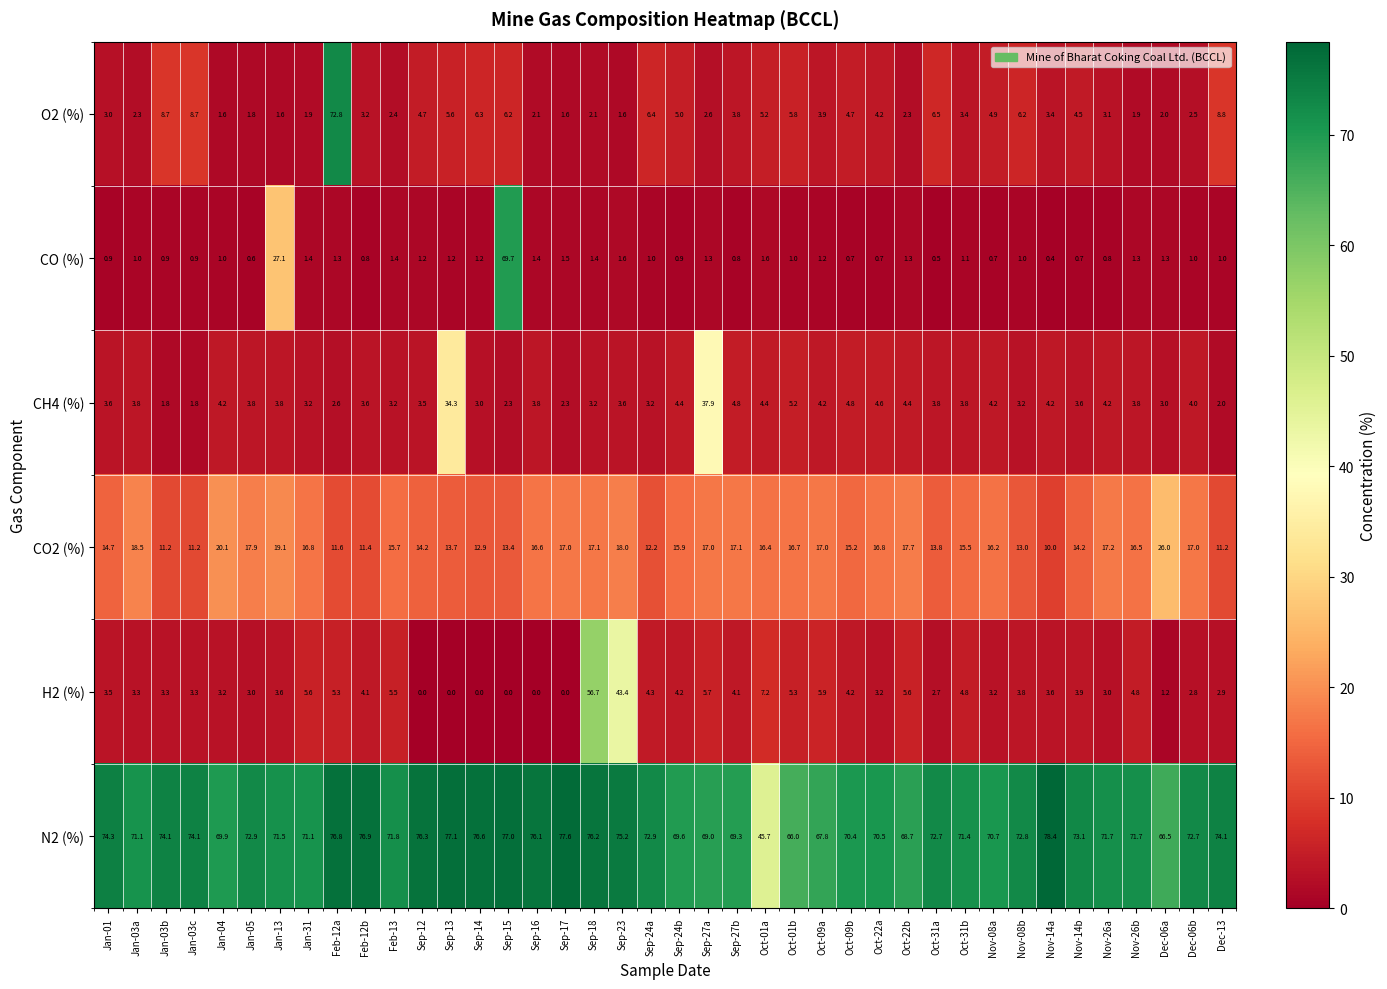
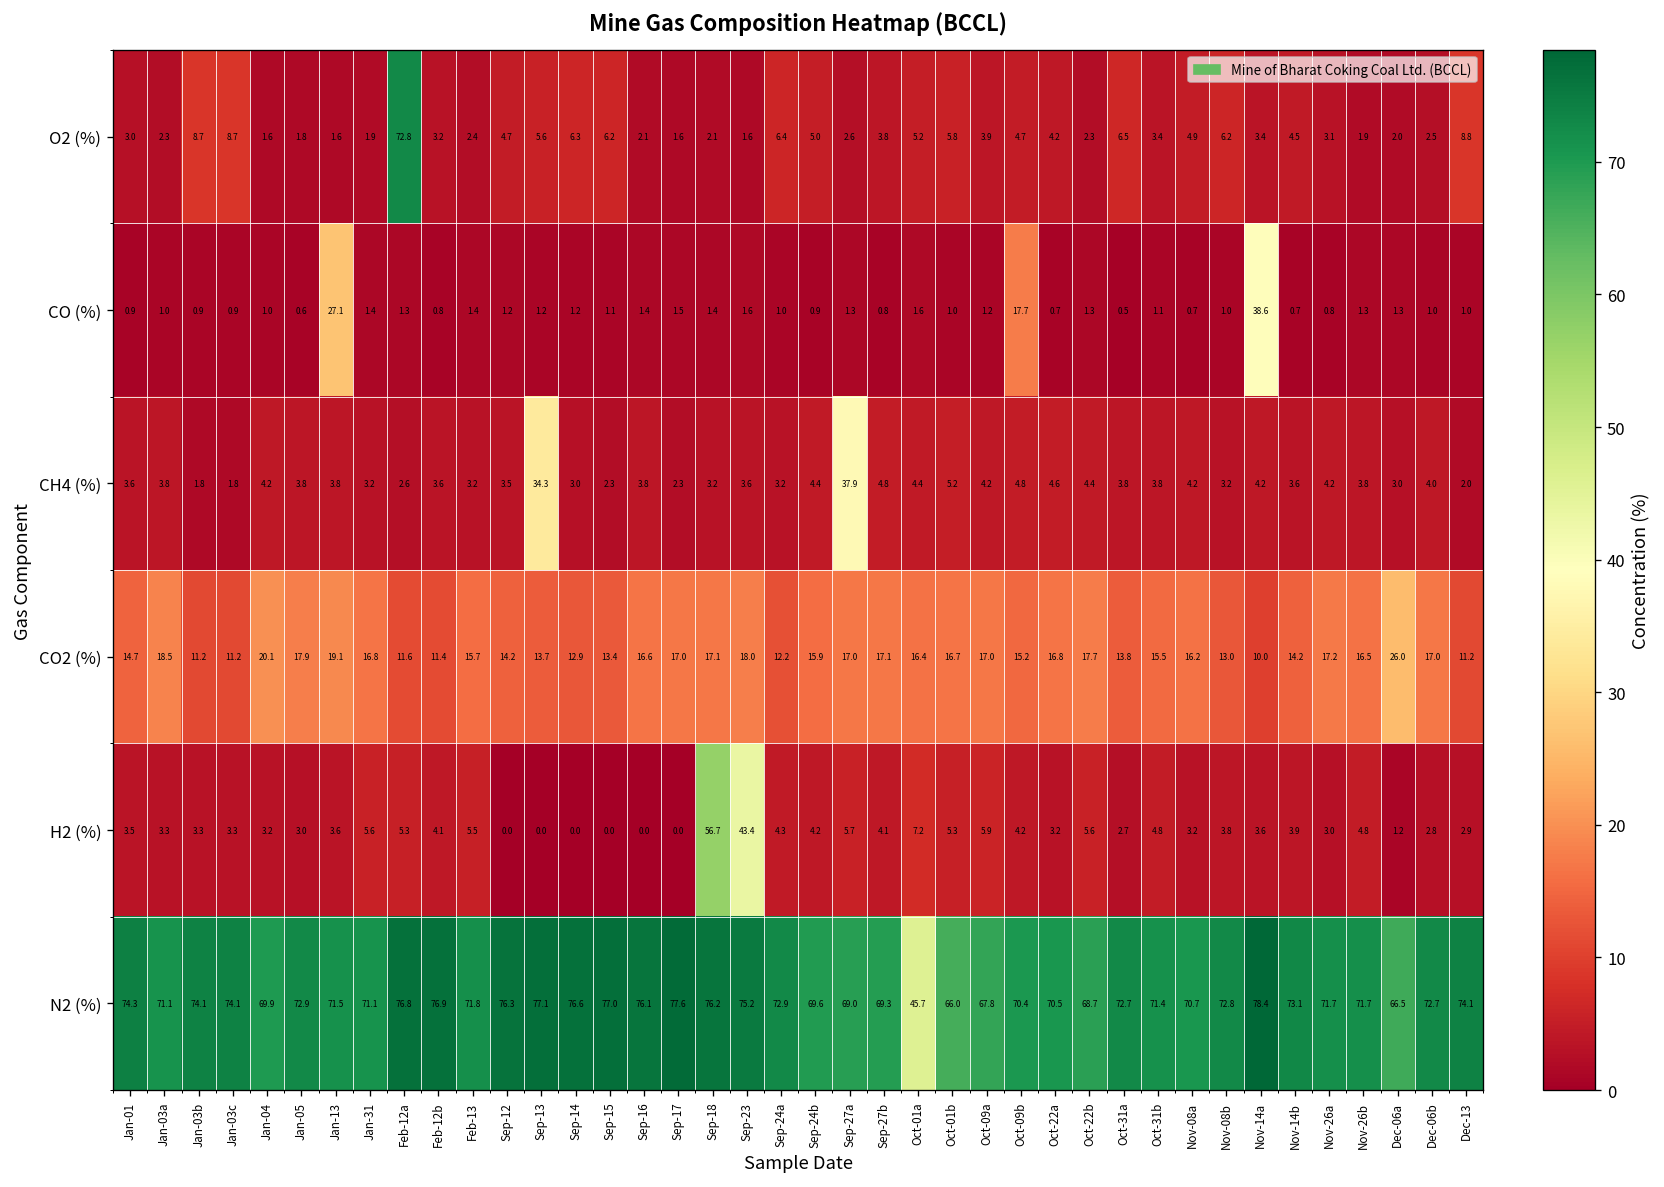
  {
    "CO (%)": {
      "Jan-01": 0.9,
      "Jan-03a": 1.0,
      "Jan-03b": 0.9,
      "Jan-03c": 0.9,
      "Jan-04": 1.0,
      "Jan-05": 0.6,
      "Jan-13": 27.1,
      "Jan-31": 1.4,
      "Feb-12a": 1.3,
      "Feb-12b": 0.8,
      "Feb-13": 1.4,
      "Sep-12": 1.2,
      "Sep-13": 1.2,
      "Sep-14": 1.2,
-     "Sep-15": 69.7,
+     "Sep-15": 1.1,
      "Sep-16": 1.4,
      "Sep-17": 1.5,
      "Sep-18": 1.4,
      "Sep-23": 1.6,
      "Sep-24a": 1.0,
      "Sep-24b": 0.9,
      "Sep-27a": 1.3,
      "Sep-27b": 0.8,
      "Oct-01a": 1.6,
      "Oct-01b": 1.0,
      "Oct-09a": 1.2,
-     "Oct-09b": 0.7,
+     "Oct-09b": 17.7,
      "Oct-22a": 0.7,
      "Oct-22b": 1.3,
      "Oct-31a": 0.5,
      "Oct-31b": 1.1,
      "Nov-08a": 0.7,
      "Nov-08b": 1.0,
-     "Nov-14a": 0.4,
+     "Nov-14a": 38.6,
      "Nov-14b": 0.7,
      "Nov-26a": 0.8,
      "Nov-26b": 1.3,
      "Dec-06a": 1.3,
      "Dec-06b": 1.0,
      "Dec-13": 1.0
    }
  }
